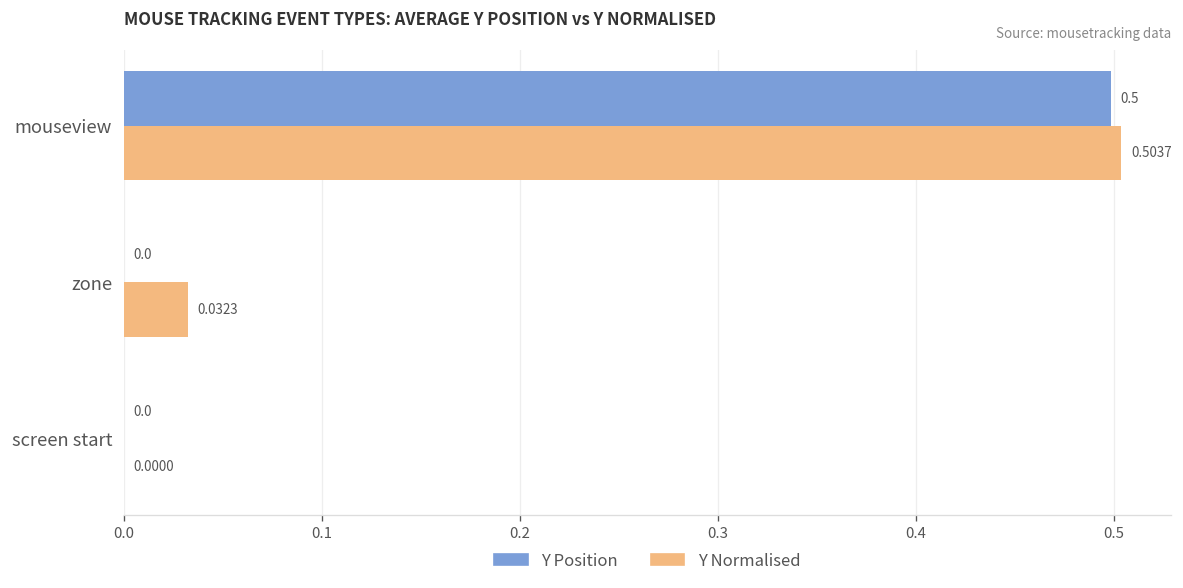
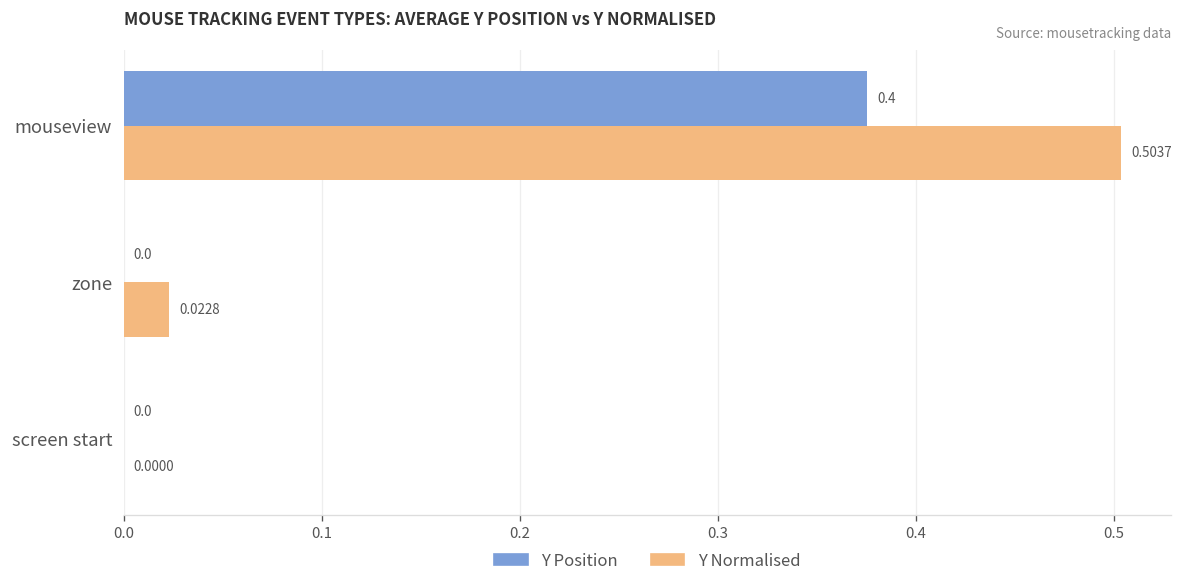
  {
    "Y Position": {
-     "mouseview": 0.5,
+     "mouseview": 0.4,
      "zone": 0.0,
      "screen start": 0.0
    },
    "Y Normalised": {
      "mouseview": 0.5037,
-     "zone": 0.0323,
+     "zone": 0.0228,
      "screen start": 0.0000
    }
  }
